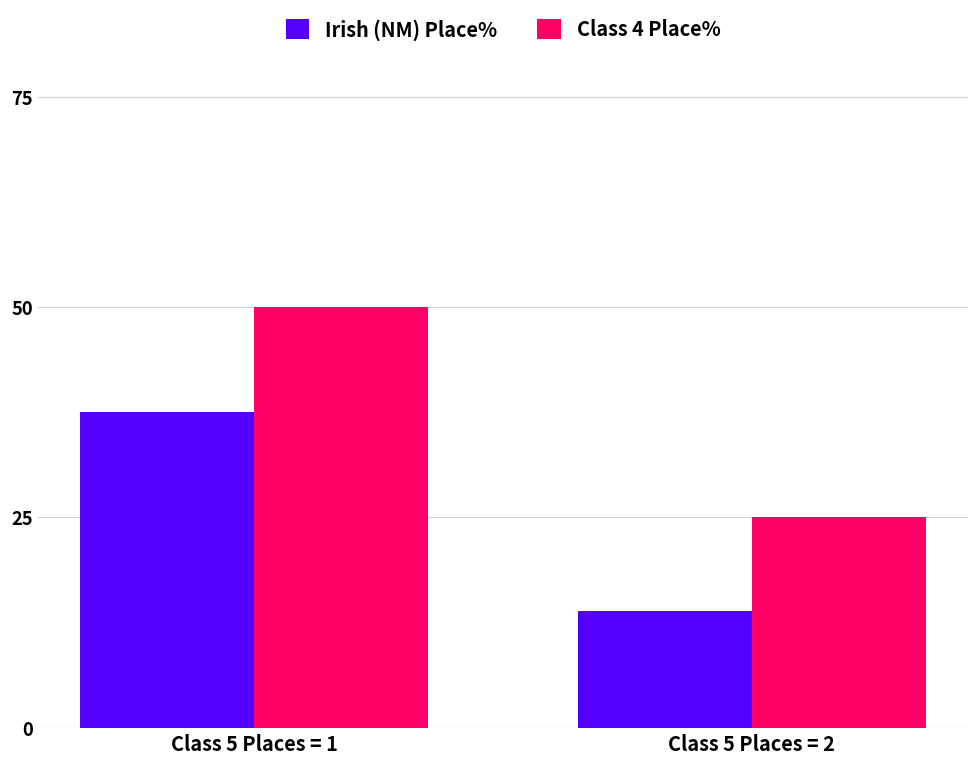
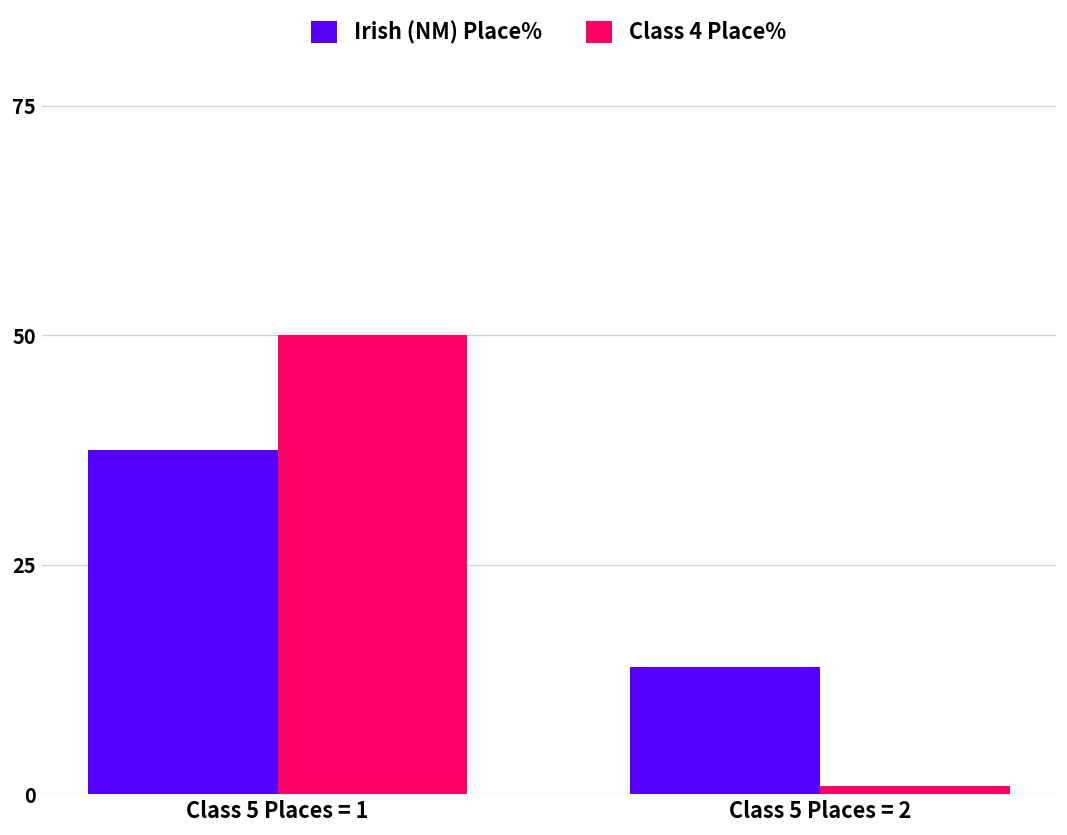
  {
    "Irish (NM) Place%": {
      "Class 5 Places = 1": 38,
      "Class 5 Places = 2": 14
    },
    "Class 4 Place%": {
      "Class 5 Places = 1": 50,
-     "Class 5 Places = 2": 25
+     "Class 5 Places = 2": 1
    }
  }
